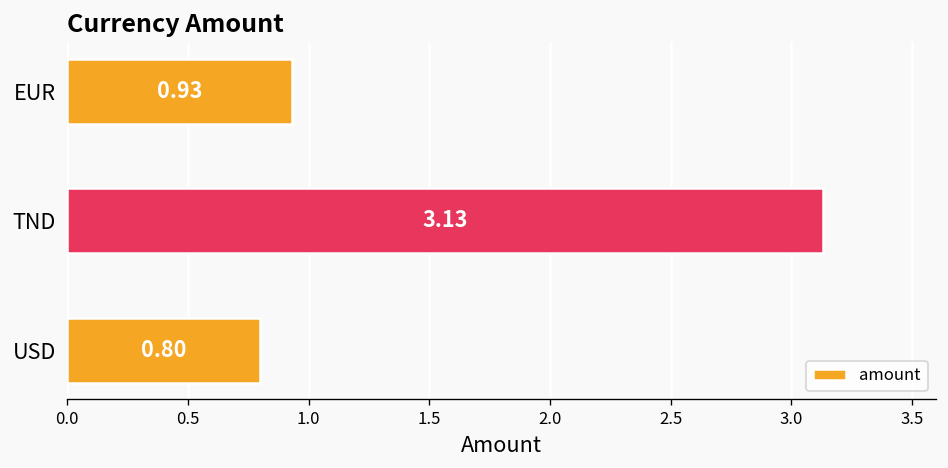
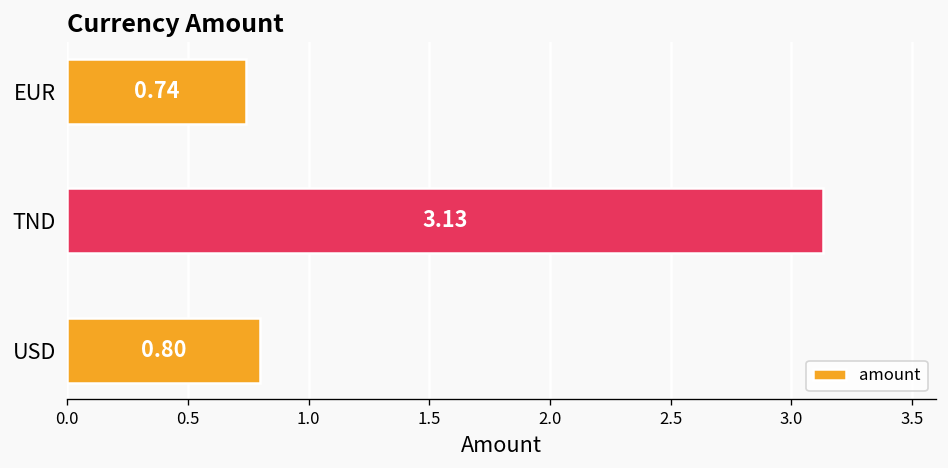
  {
-   "EUR": 0.93,
+   "EUR": 0.74,
    "TND": 3.13,
    "USD": 0.80
  }
